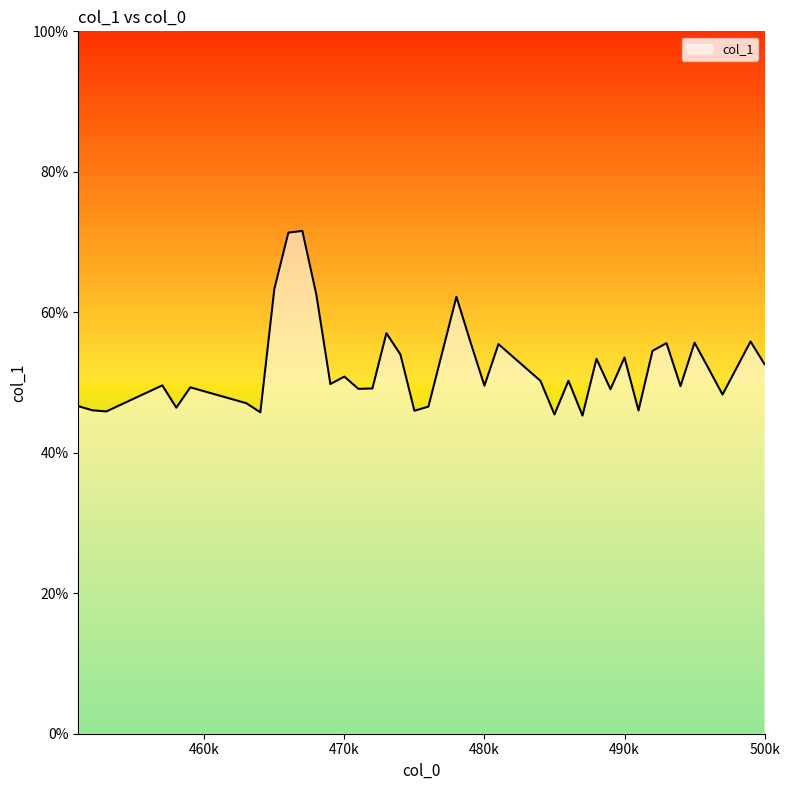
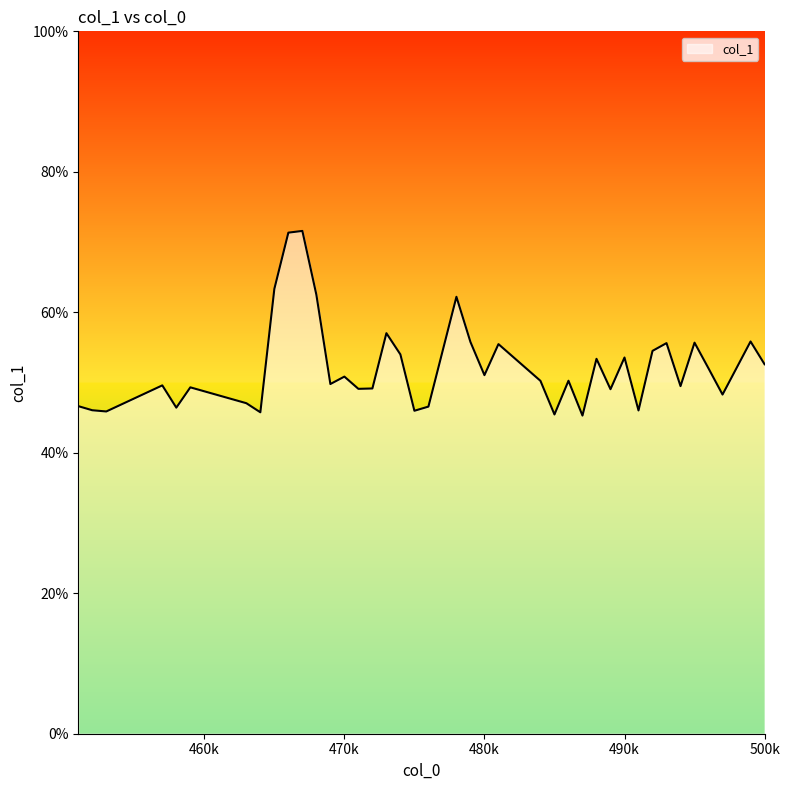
  {
    "470k": "51%",
-   "480k": "50%",
+   "480k": "51%",
    "490k": "54%",
    "500k": "53%"
  }
